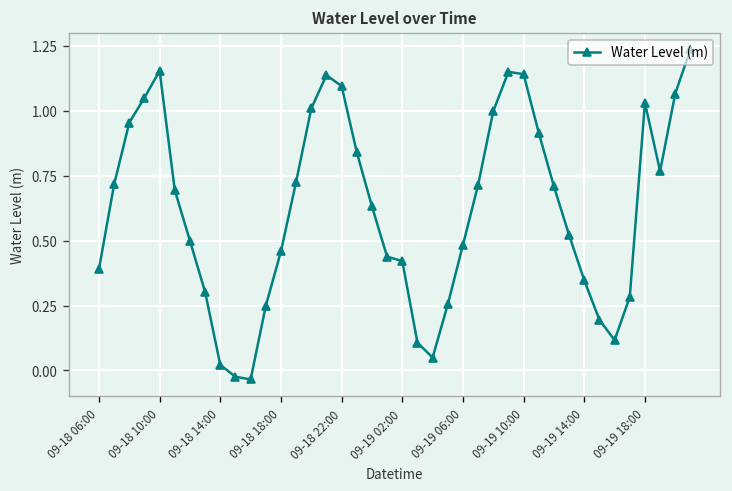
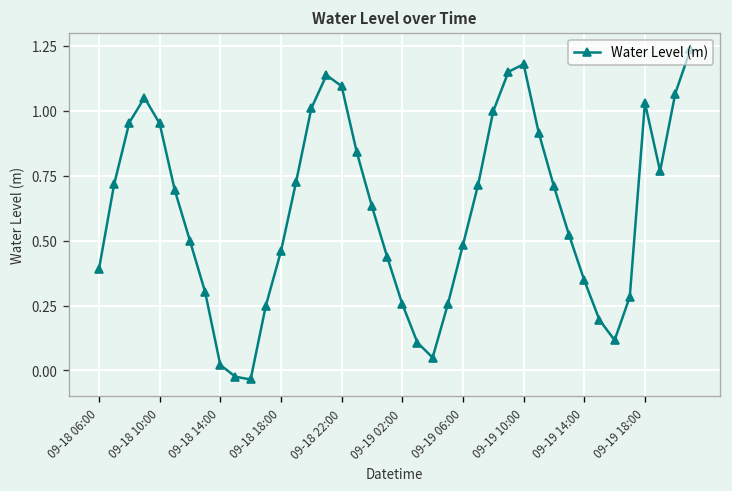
  {
    "09-18 06:00": 0.39,
-   "09-18 10:00": 1.15,
+   "09-18 10:00": 0.95,
    "09-18 14:00": 0.02,
    "09-18 18:00": 0.46,
    "09-18 22:00": 1.09,
-   "09-19 02:00": 0.42,
+   "09-19 02:00": 0.26,
    "09-19 06:00": 0.48,
-   "09-19 10:00": 1.14,
+   "09-19 10:00": 1.18,
    "09-19 14:00": 0.35,
    "09-19 18:00": 1.03
  }
